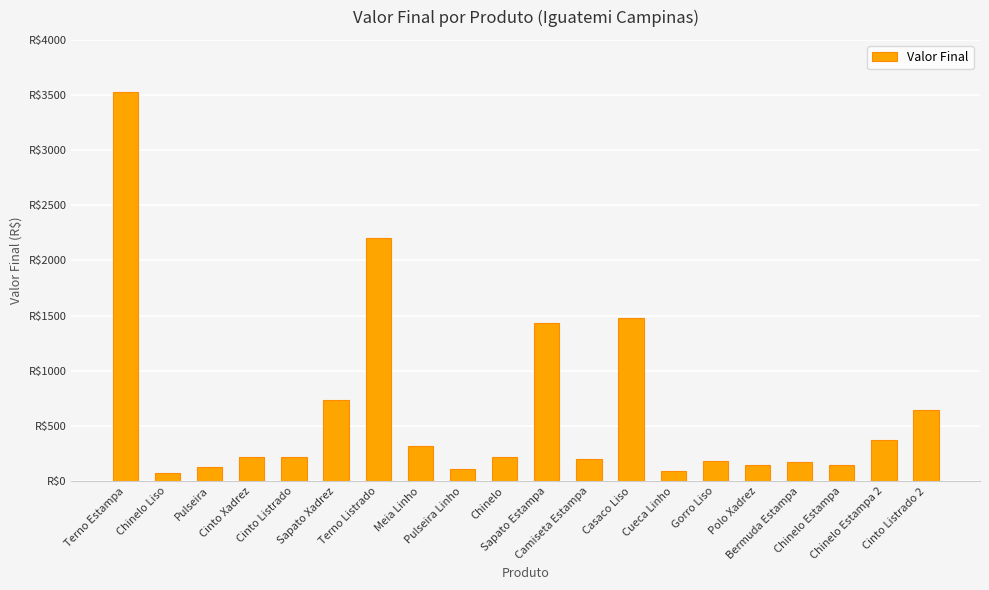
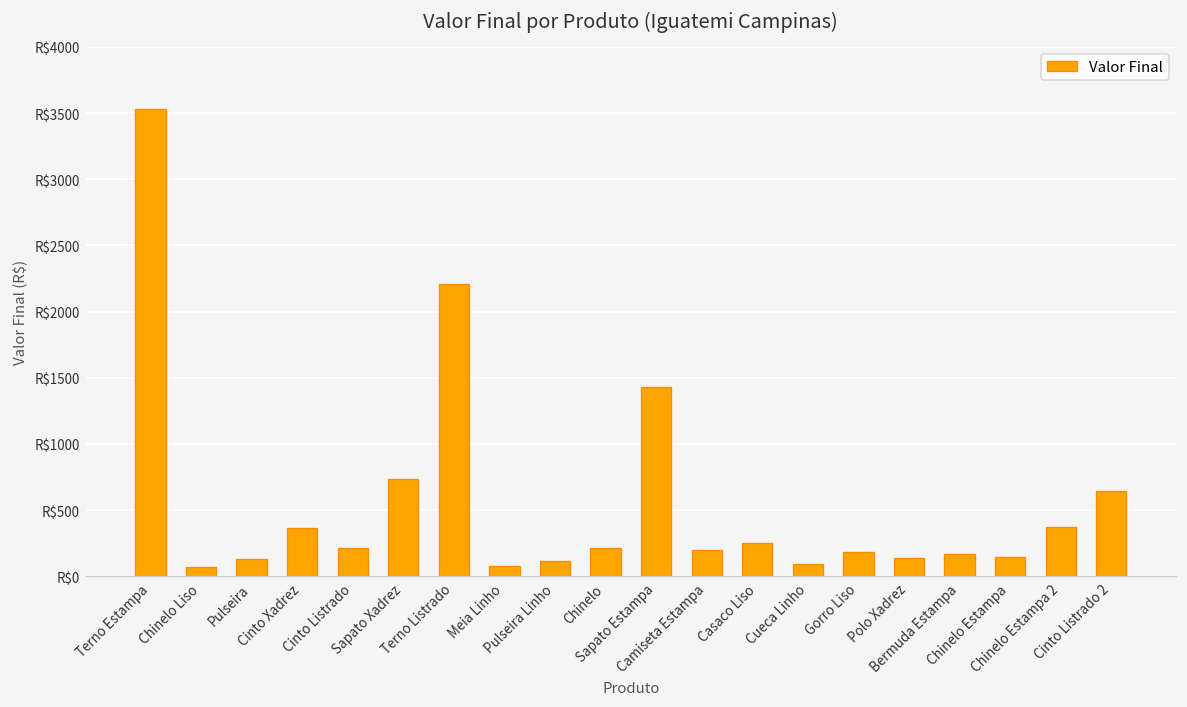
  {
    "Terno Estampa": "R$3530",
    "Chinelo Liso": "R$70",
    "Pulseira": "R$130",
-   "Cinto Xadrez": "R$220",
+   "Cinto Xadrez": "R$370",
    "Cinto Listrado": "R$210",
    "Sapato Xadrez": "R$740",
    "Terno Listrado": "R$2210",
-   "Meia Linho": "R$320",
+   "Meia Linho": "R$80",
    "Pulseira Linho": "R$110",
    "Chinelo": "R$220",
    "Sapato Estampa": "R$1430",
    "Camiseta Estampa": "R$200",
-   "Casaco Liso": "R$1480",
+   "Casaco Liso": "R$260",
    "Cueca Linho": "R$90",
    "Gorro Liso": "R$180",
    "Polo Xadrez": "R$140",
    "Bermuda Estampa": "R$170",
    "Chinelo Estampa": "R$150",
    "Chinelo Estampa 2": "R$370",
    "Cinto Listrado 2": "R$640"
  }
